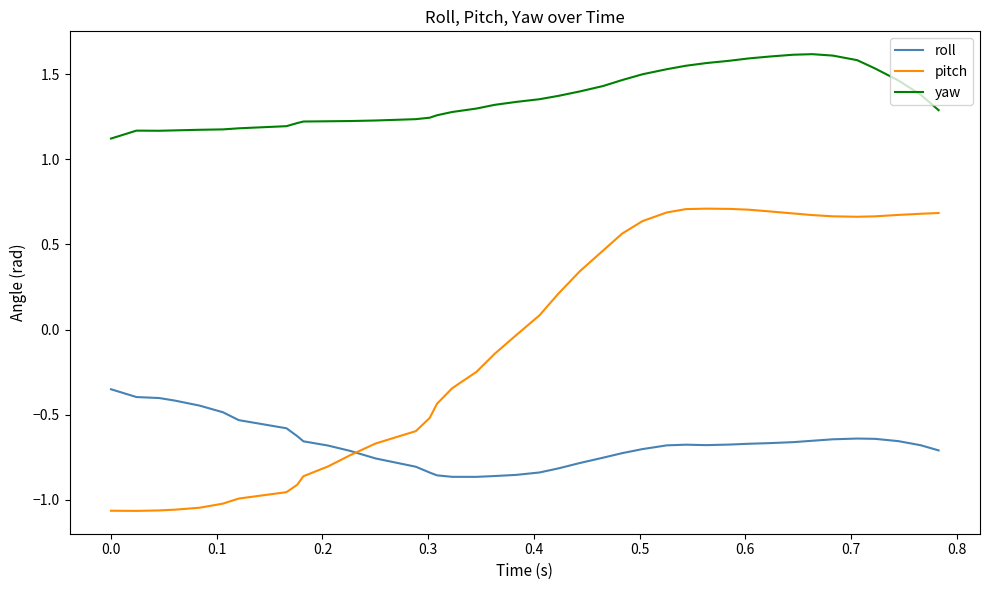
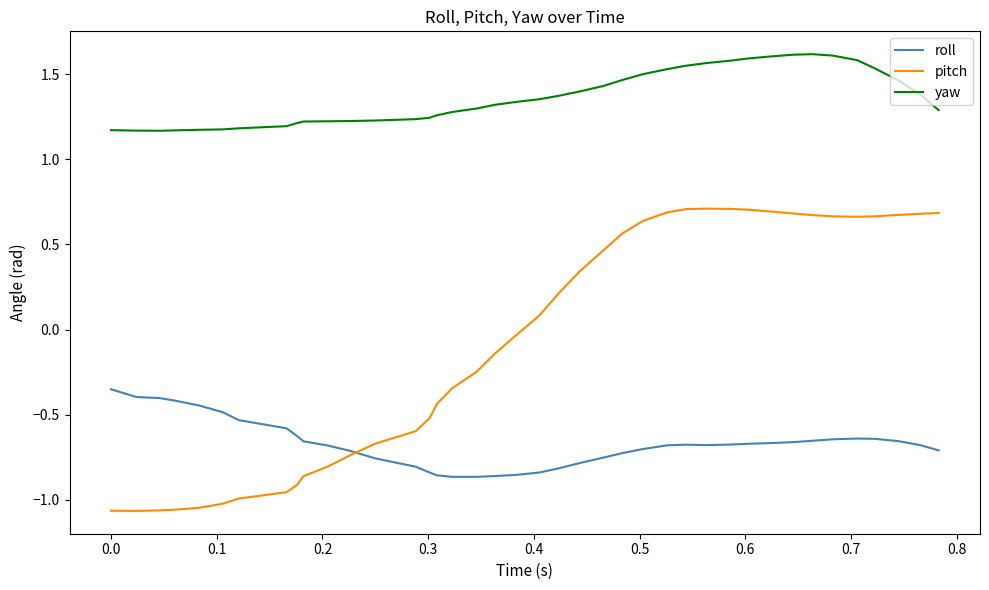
  {
    "roll": {
      "0.0": -0.35
    },
    "pitch": {
      "0.0": -1.06
    },
    "yaw": {
-     "0.0": 1.12
+     "0.0": 1.17
    }
  }
